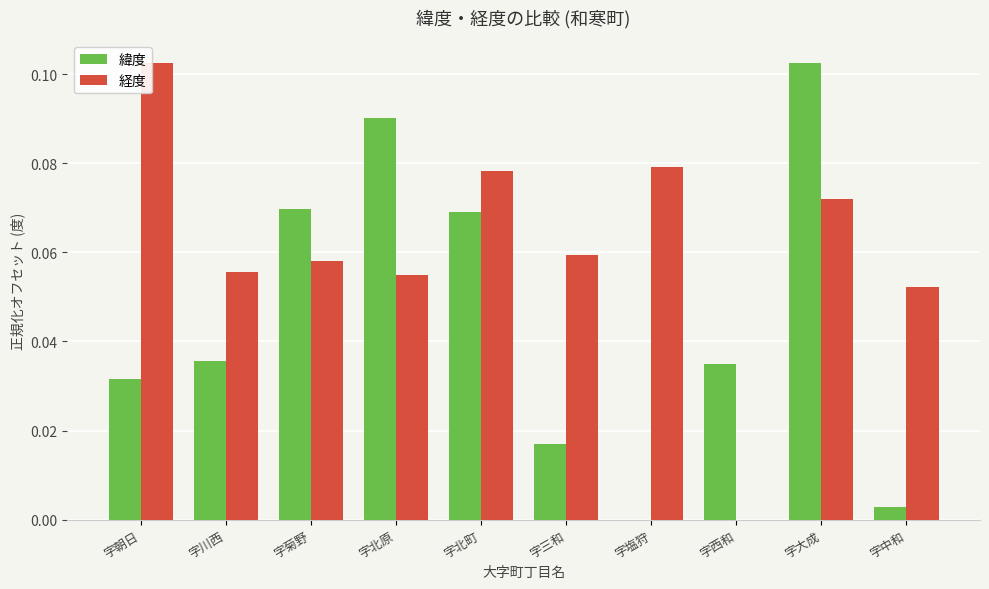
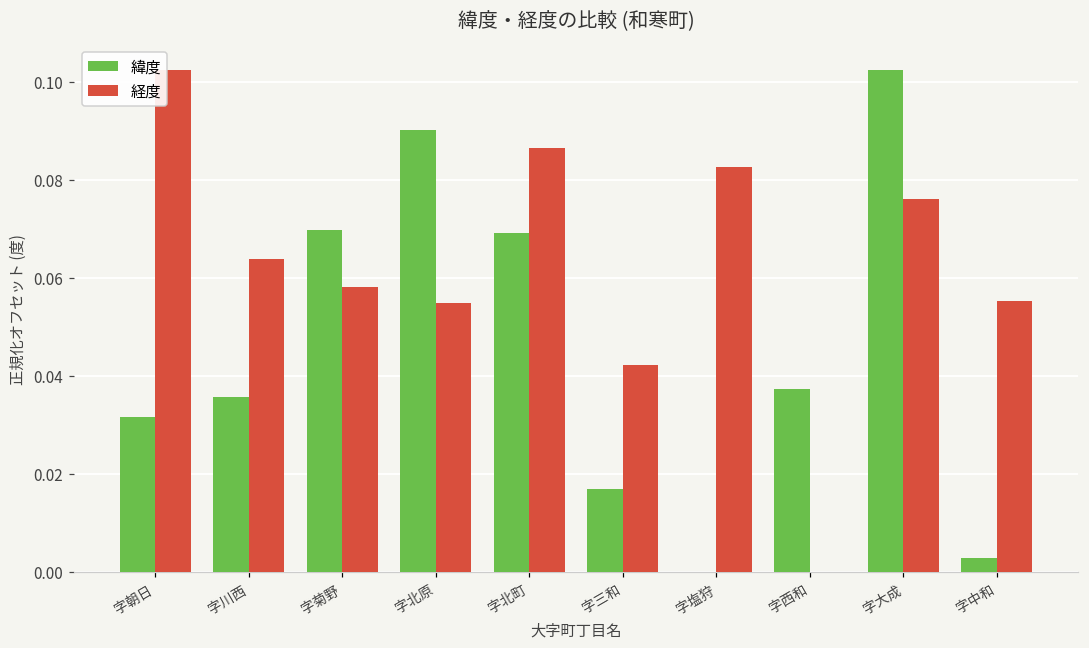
  {
    "緯度": {
      "字朝日": 0.032,
      "字川西": 0.036,
      "字菊野": 0.070,
      "字北原": 0.090,
      "字北町": 0.069,
      "字三和": 0.017,
      "字塩狩": 0.000,
-     "字西和": 0.035,
+     "字西和": 0.037,
      "字大成": 0.102,
      "字中和": 0.003
    },
    "経度": {
      "字朝日": 0.102,
-     "字川西": 0.056,
+     "字川西": 0.064,
      "字菊野": 0.058,
      "字北原": 0.055,
-     "字北町": 0.078,
-     "字三和": 0.059,
-     "字塩狩": 0.079,
+     "字北町": 0.086,
+     "字三和": 0.042,
+     "字塩狩": 0.083,
      "字西和": 0.000,
-     "字大成": 0.072,
-     "字中和": 0.052
+     "字大成": 0.076,
+     "字中和": 0.055
    }
  }
